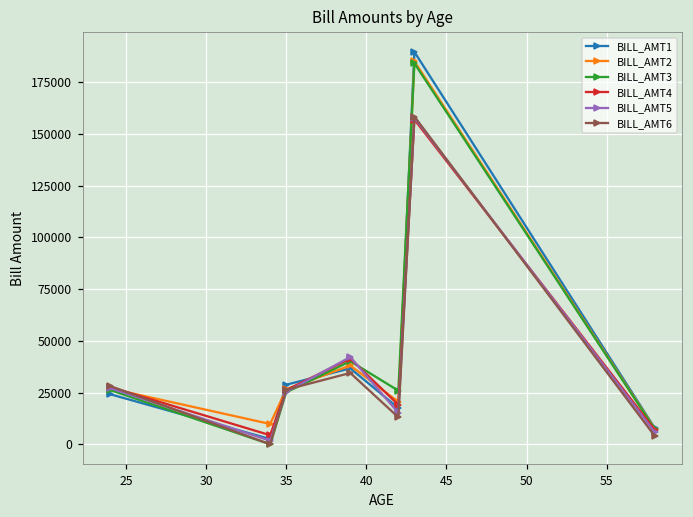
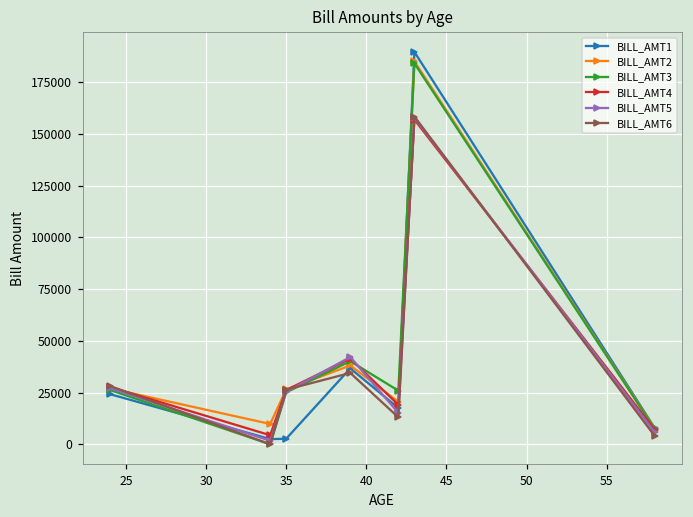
  {
    "BILL_AMT1": {
-     "35": 29000
+     "35": 3000
    }
  }
